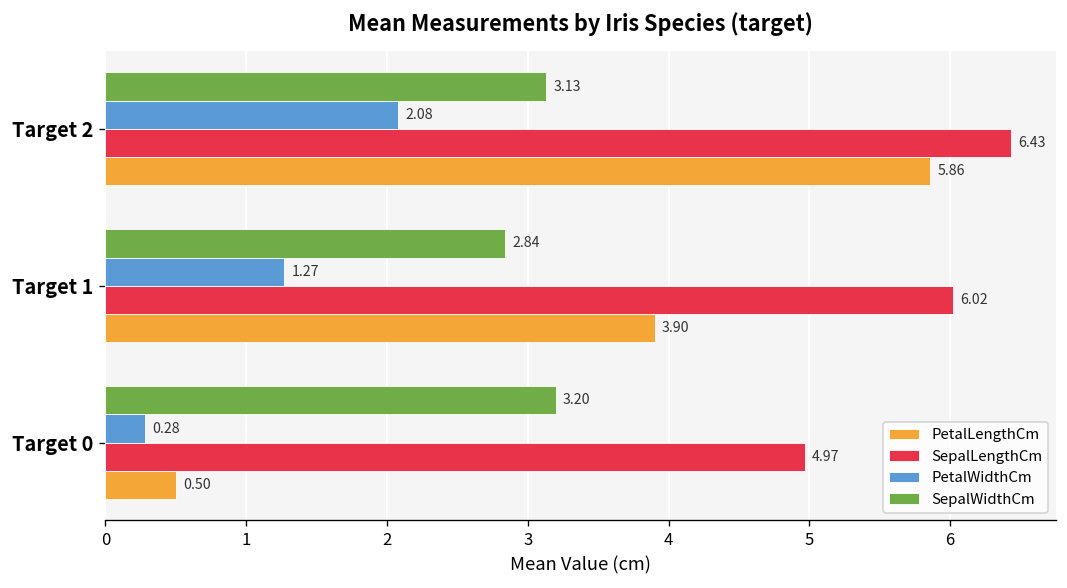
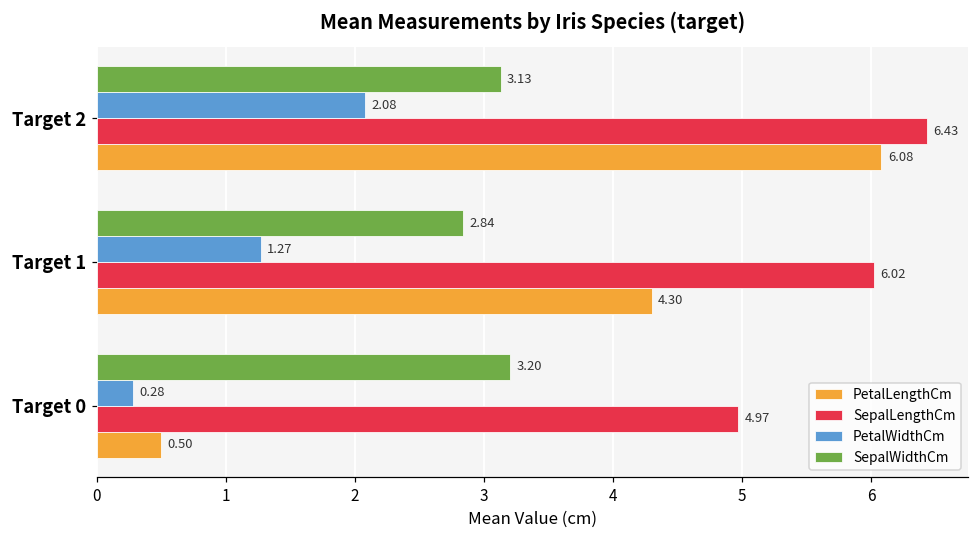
  {
    "PetalLengthCm": {
-     "Target 2": 5.86,
-     "Target 1": 3.90,
+     "Target 2": 6.08,
+     "Target 1": 4.30,
      "Target 0": 0.50
    },
    "SepalLengthCm": {
      "Target 2": 6.43,
      "Target 1": 6.02,
      "Target 0": 4.97
    },
    "PetalWidthCm": {
      "Target 2": 2.08,
      "Target 1": 1.27,
      "Target 0": 0.28
    },
    "SepalWidthCm": {
      "Target 2": 3.13,
      "Target 1": 2.84,
      "Target 0": 3.20
    }
  }
